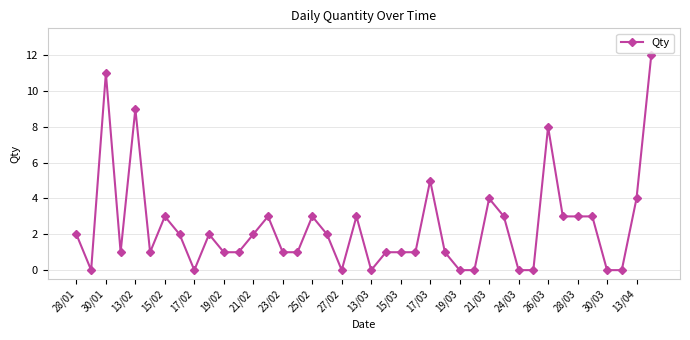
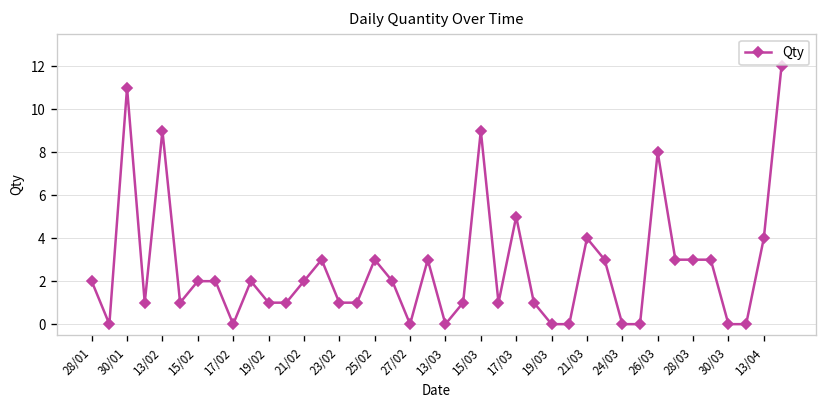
  {
    "28/01": 2,
    "30/01": 11,
    "13/02": 9,
-   "15/02": 3,
+   "15/02": 2,
    "17/02": 0,
    "19/02": 1,
    "21/02": 2,
    "23/02": 1,
    "25/02": 3,
    "27/02": 0,
    "13/03": 0,
-   "15/03": 1,
+   "15/03": 9,
    "17/03": 5,
    "19/03": 0,
    "21/03": 4,
    "24/03": 0,
    "26/03": 8,
    "28/03": 3,
    "30/03": 0,
    "13/04": 4
  }
